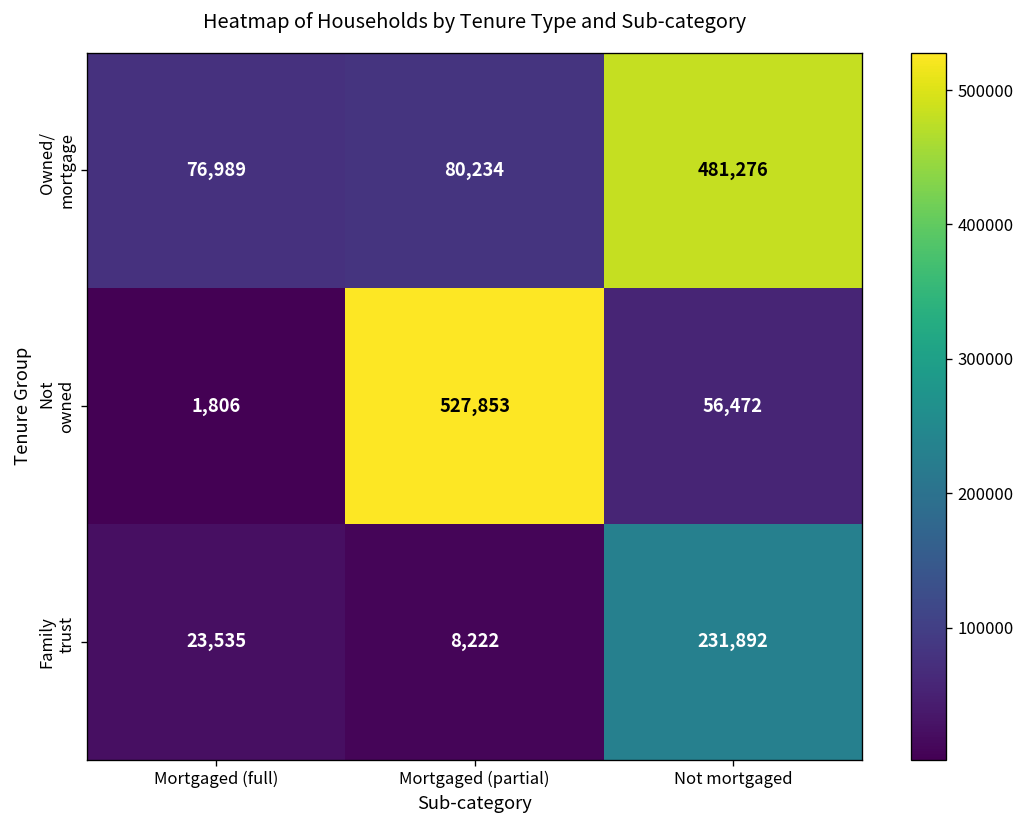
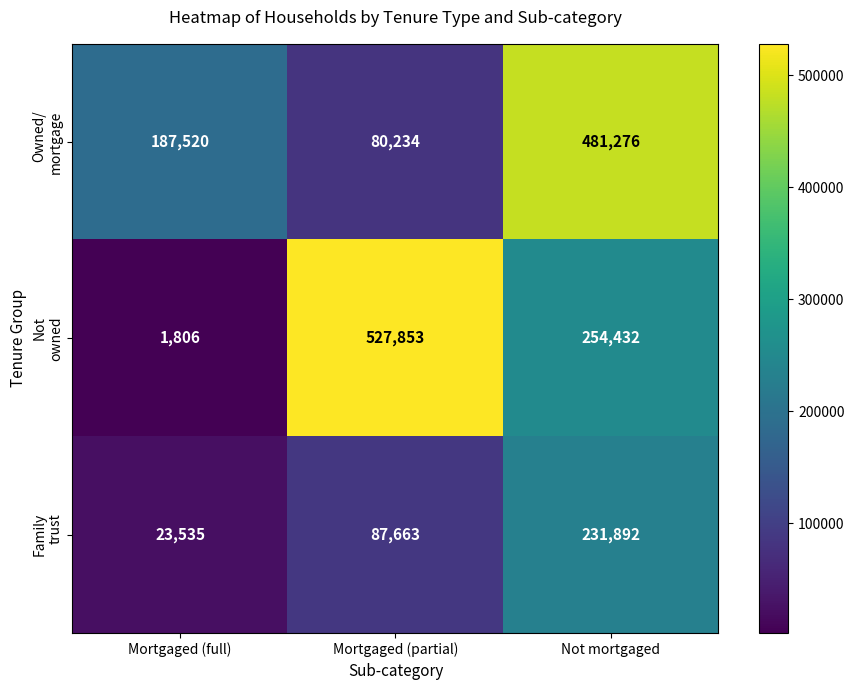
  {
    "Owned/ mortgage": {
-     "Mortgaged (full)": "76,989",
+     "Mortgaged (full)": "187,520",
      "Mortgaged (partial)": "80,234",
      "Not mortgaged": "481,276"
    },
    "Not owned": {
      "Mortgaged (full)": "1,806",
      "Mortgaged (partial)": "527,853",
-     "Not mortgaged": "56,472"
+     "Not mortgaged": "254,432"
    },
    "Family trust": {
      "Mortgaged (full)": "23,535",
-     "Mortgaged (partial)": "8,222",
+     "Mortgaged (partial)": "87,663",
      "Not mortgaged": "231,892"
    }
  }
